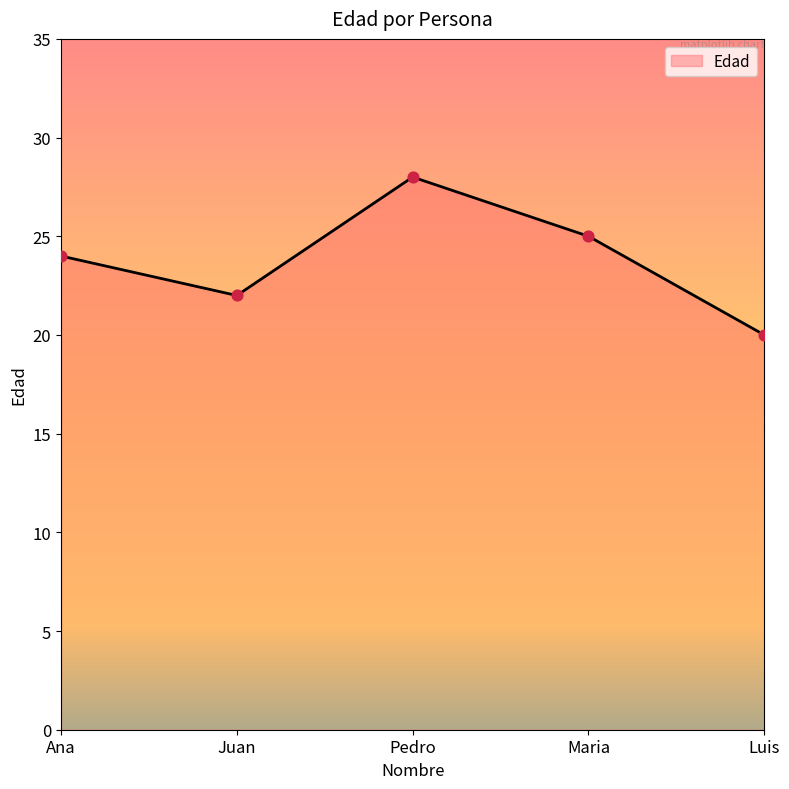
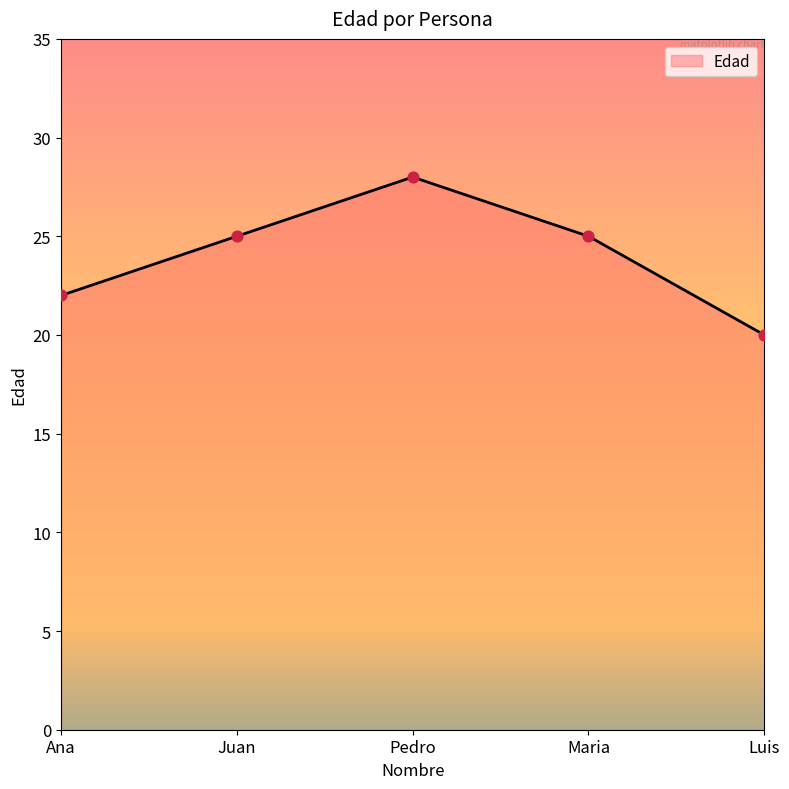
  {
-   "Ana": 24,
-   "Juan": 22,
+   "Ana": 22,
+   "Juan": 25,
    "Pedro": 28,
    "Maria": 25,
    "Luis": 20
  }
